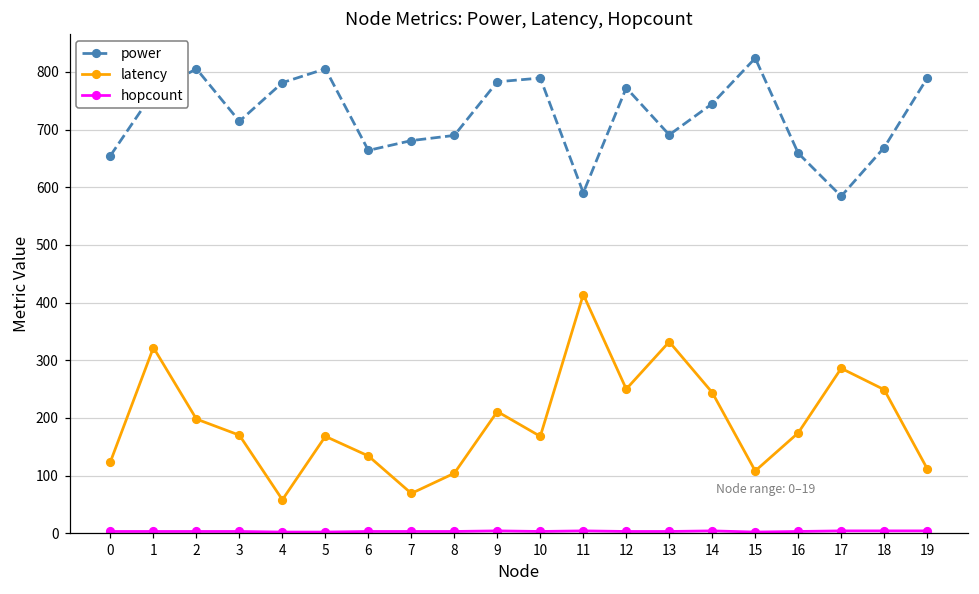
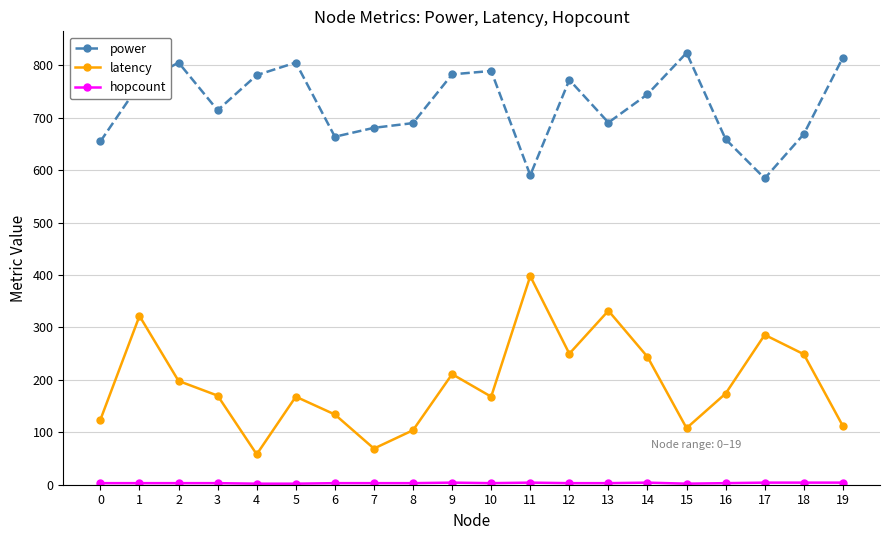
  {
    "power": {
      "0": 660,
      "2": 810,
      "3": 710,
      "4": 780,
      "5": 810,
      "6": 660,
      "7": 680,
      "8": 690,
      "9": 780,
      "10": 790,
      "11": 590,
      "12": 770,
      "13": 690,
      "14": 750,
      "15": 820,
      "16": 660,
      "17": 580,
      "18": 670,
-     "19": 790
+     "19": 820
    },
    "latency": {
      "0": 120,
      "1": 320,
      "2": 200,
      "3": 170,
      "4": 60,
      "5": 170,
      "6": 130,
      "7": 70,
      "8": 100,
      "9": 210,
      "10": 170,
-     "11": 410,
+     "11": 400,
      "12": 250,
      "13": 330,
      "14": 240,
      "16": 170,
      "17": 290,
      "18": 250,
      "19": 110
    },
    "hopcount": {
      "0": 0,
      "1": 0,
      "2": 0,
      "3": 0,
      "4": 0,
      "5": 0,
      "6": 0,
      "7": 0,
      "8": 0,
      "9": 0,
      "10": 0,
      "11": 0,
      "12": 0,
      "13": 0,
      "14": 0,
      "15": 0,
      "16": 0,
      "17": 0,
      "18": 0,
      "19": 0
    }
  }
